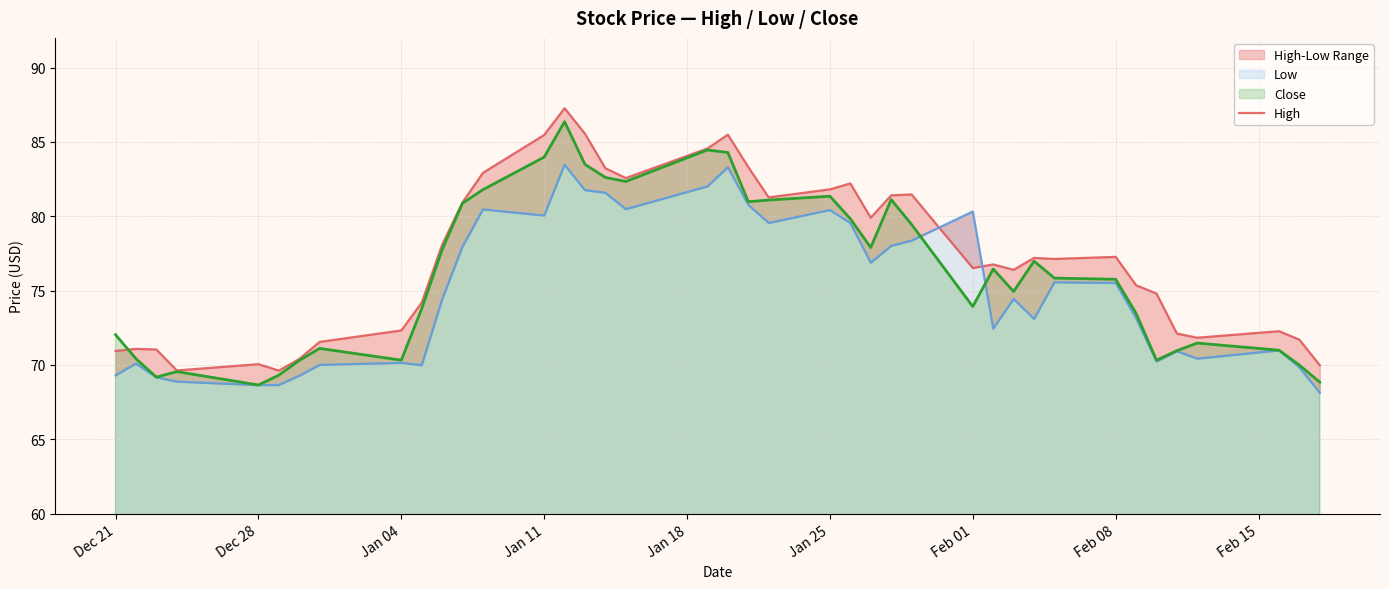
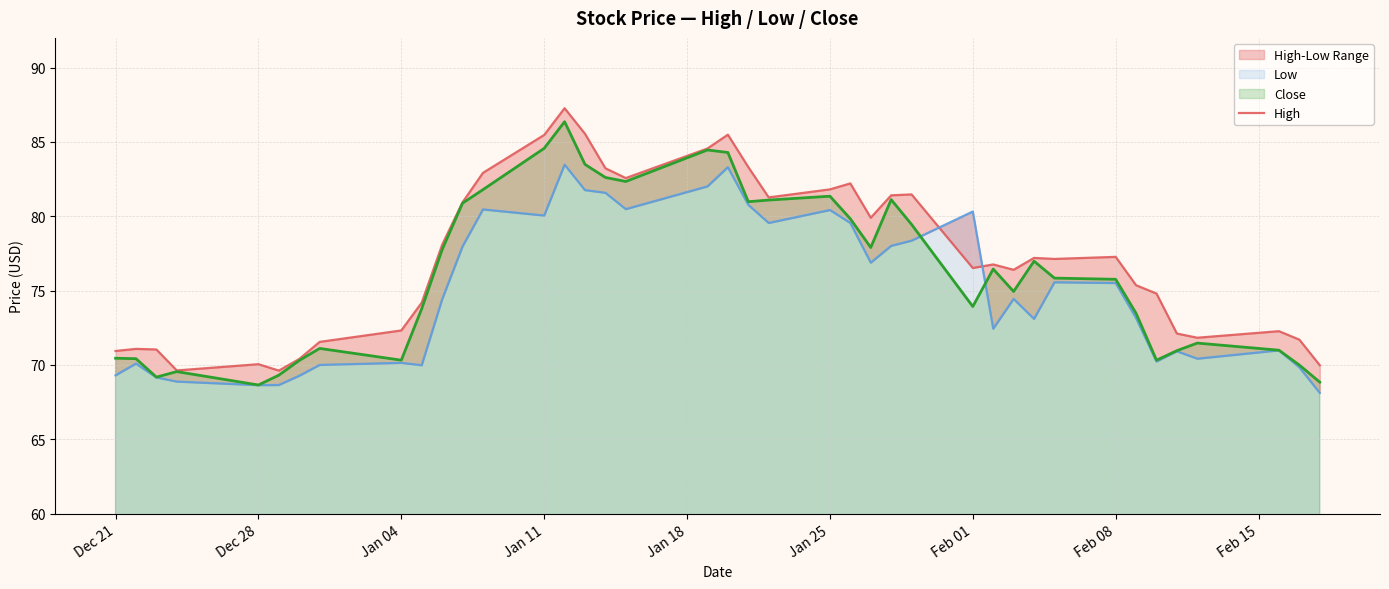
  {
    "Low": {
      "Dec 21": 69.3,
      "Jan 04": 70.1,
      "Jan 11": 80.1,
      "Jan 25": 80.4,
      "Feb 08": 75.5
    },
    "Close": {
-     "Dec 21": 72.0,
+     "Dec 21": 70.5,
      "Jan 04": 70.3,
-     "Jan 11": 84.0,
+     "Jan 11": 84.6,
      "Jan 25": 81.4,
      "Feb 01": 73.9,
      "Feb 08": 75.8
    }
  }
